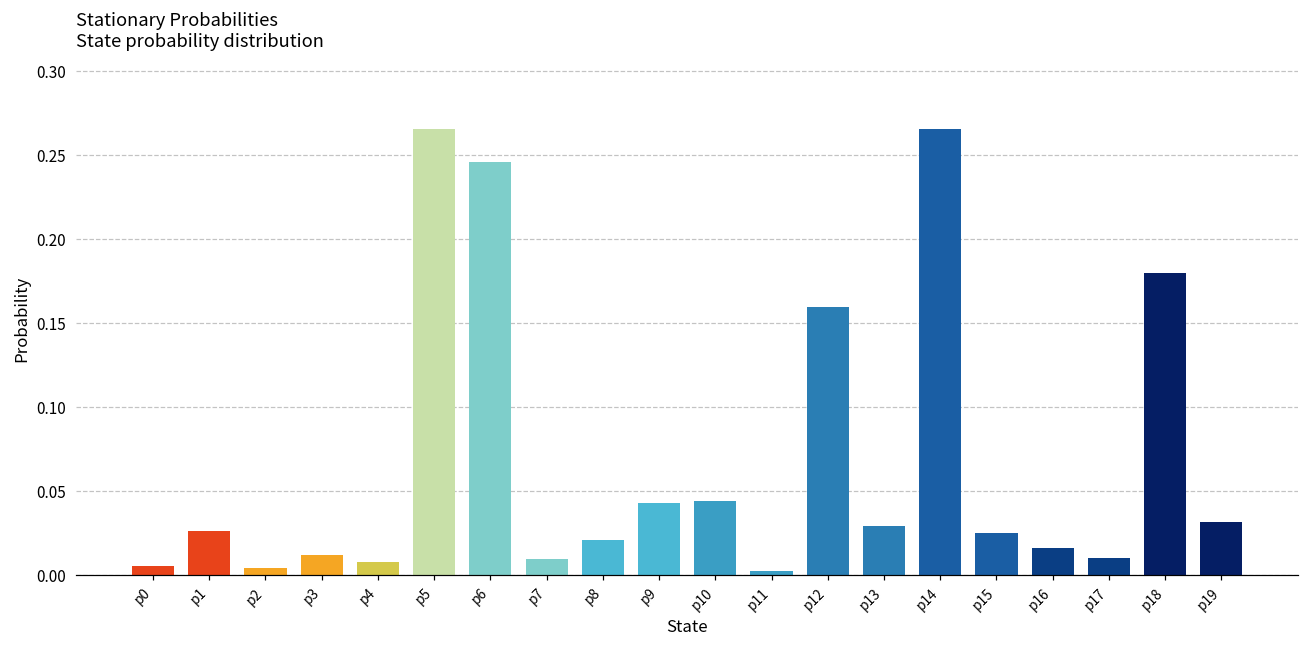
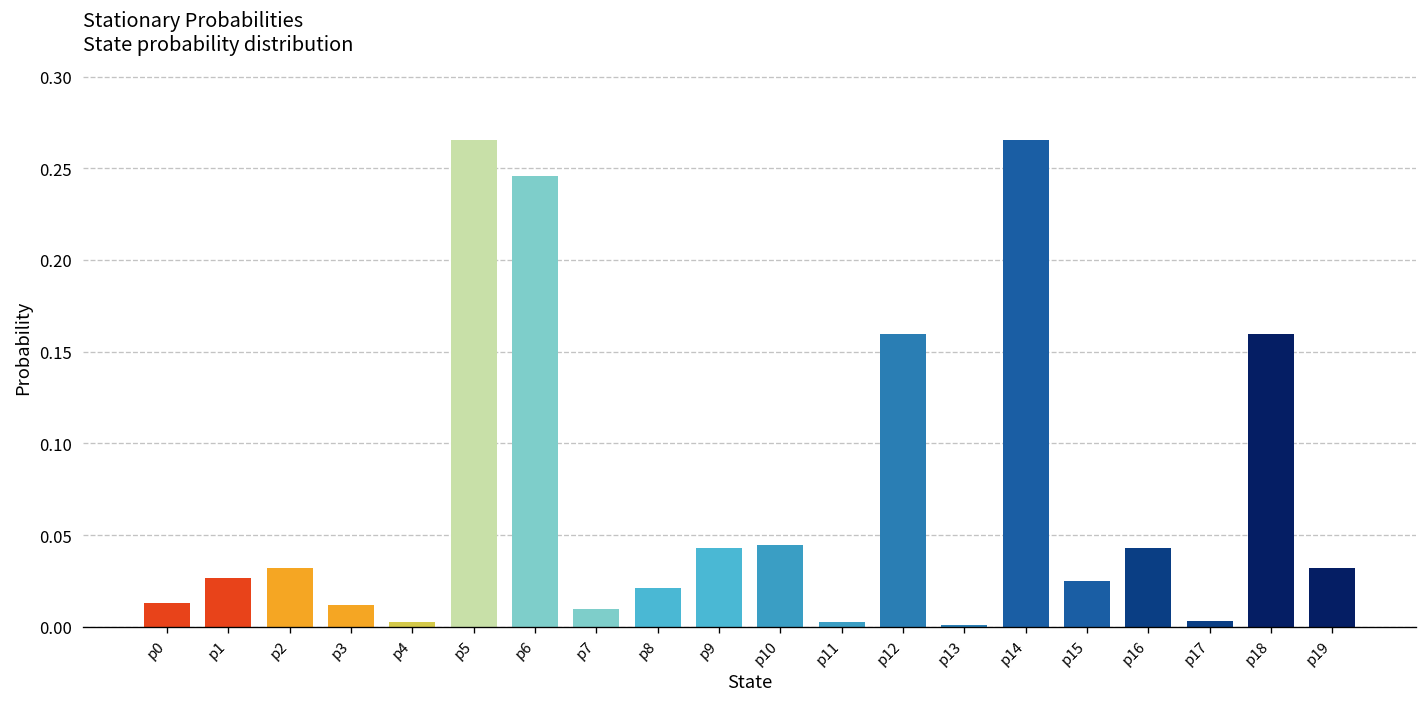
  {
-   "p0": 0.006,
+   "p0": 0.013,
    "p1": 0.026,
-   "p2": 0.005,
+   "p2": 0.032,
    "p3": 0.012,
-   "p4": 0.008,
+   "p4": 0.003,
    "p5": 0.265,
    "p6": 0.246,
    "p7": 0.010,
    "p8": 0.021,
    "p9": 0.043,
    "p10": 0.045,
    "p11": 0.003,
    "p12": 0.159,
-   "p13": 0.030,
+   "p13": 0.001,
    "p14": 0.265,
    "p15": 0.025,
-   "p16": 0.016,
-   "p17": 0.011,
-   "p18": 0.180,
+   "p16": 0.043,
+   "p17": 0.003,
+   "p18": 0.160,
    "p19": 0.032
  }
